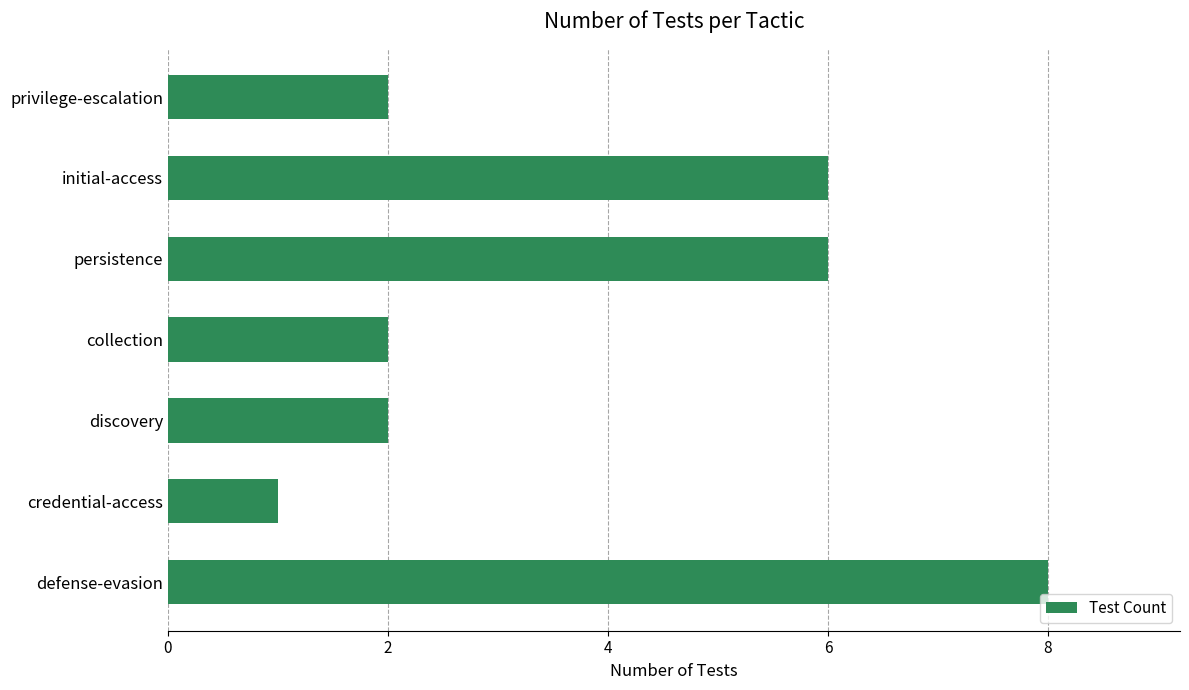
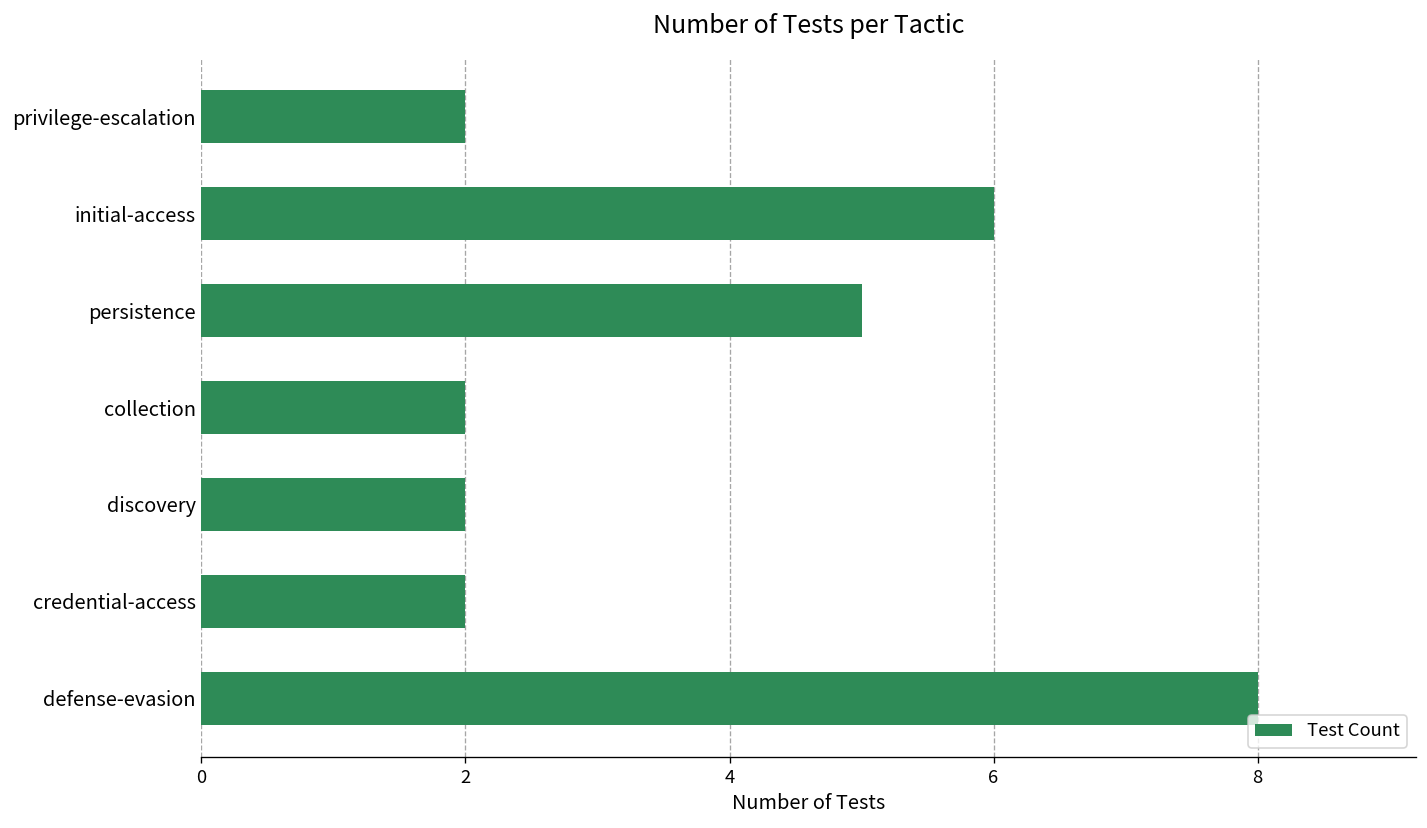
  {
    "privilege-escalation": 2,
    "initial-access": 6,
-   "persistence": 6,
+   "persistence": 5,
    "collection": 2,
    "discovery": 2,
-   "credential-access": 1,
+   "credential-access": 2,
    "defense-evasion": 8
  }
